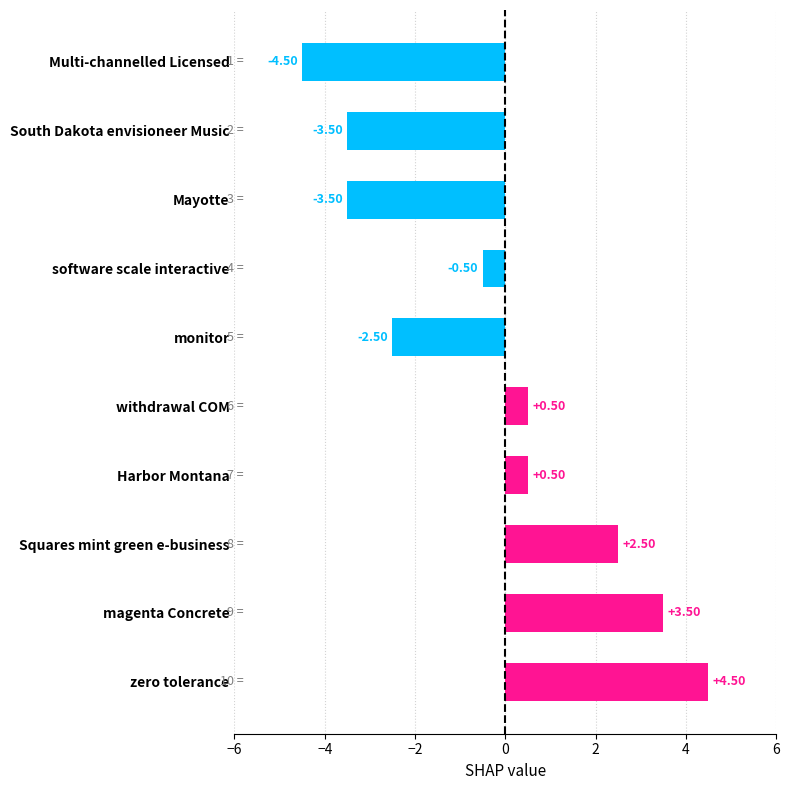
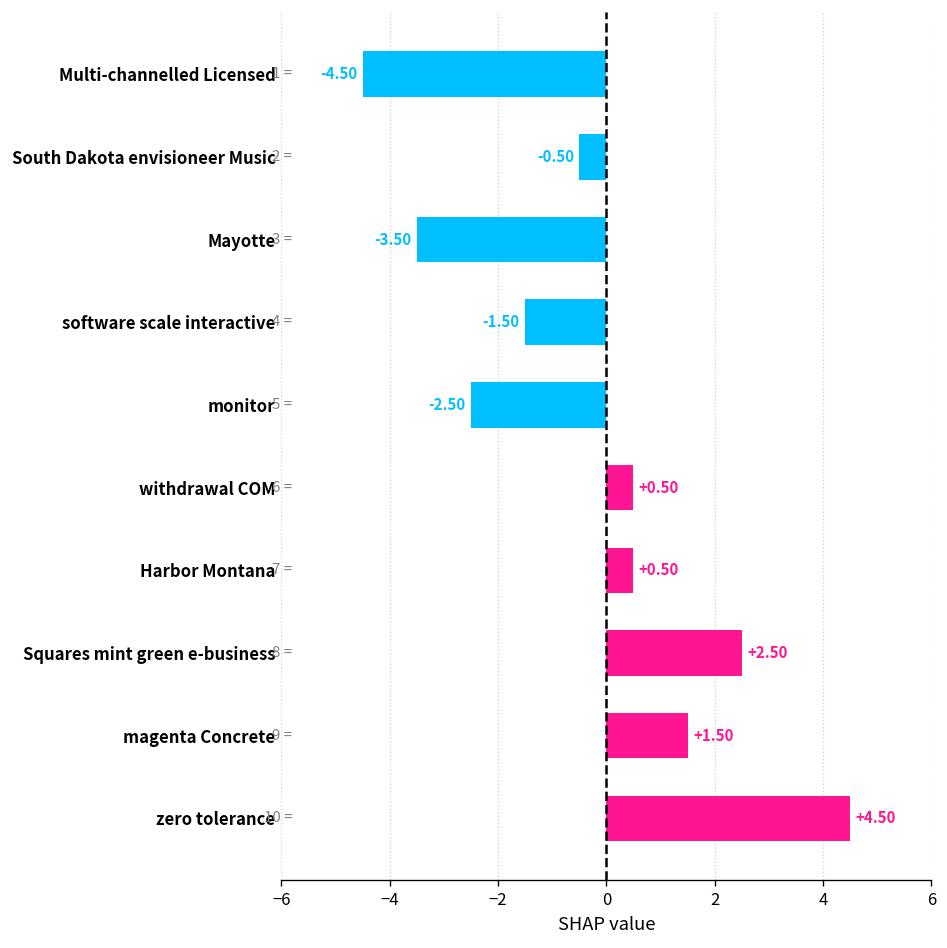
  {
    "Multi-channelled Licensed": "-4.50",
-   "South Dakota envisioneer Music": "-3.50",
+   "South Dakota envisioneer Music": "-0.50",
    "Mayotte": "-3.50",
-   "software scale interactive": "-0.50",
+   "software scale interactive": "-1.50",
    "monitor": "-2.50",
    "withdrawal COM": "+0.50",
    "Harbor Montana": "+0.50",
    "Squares mint green e-business": "+2.50",
-   "magenta Concrete": "+3.50",
+   "magenta Concrete": "+1.50",
    "zero tolerance": "+4.50"
  }
